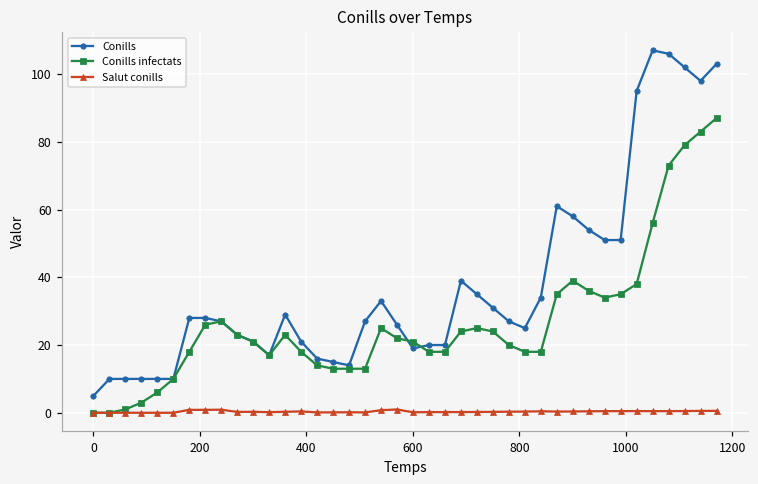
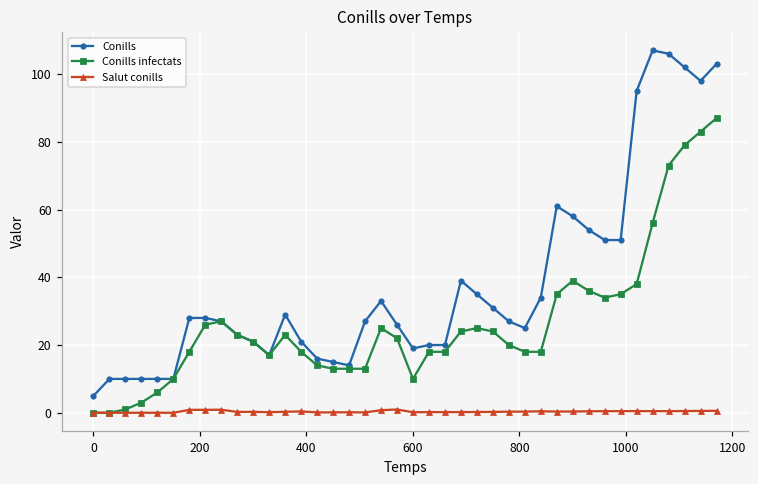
  {
    "Conills": {
      "0": 5,
      "600": 19
    },
    "Conills infectats": {
-     "600": 21
+     "600": 10
    },
    "Salut conills": {
      "600": 0
    }
  }
